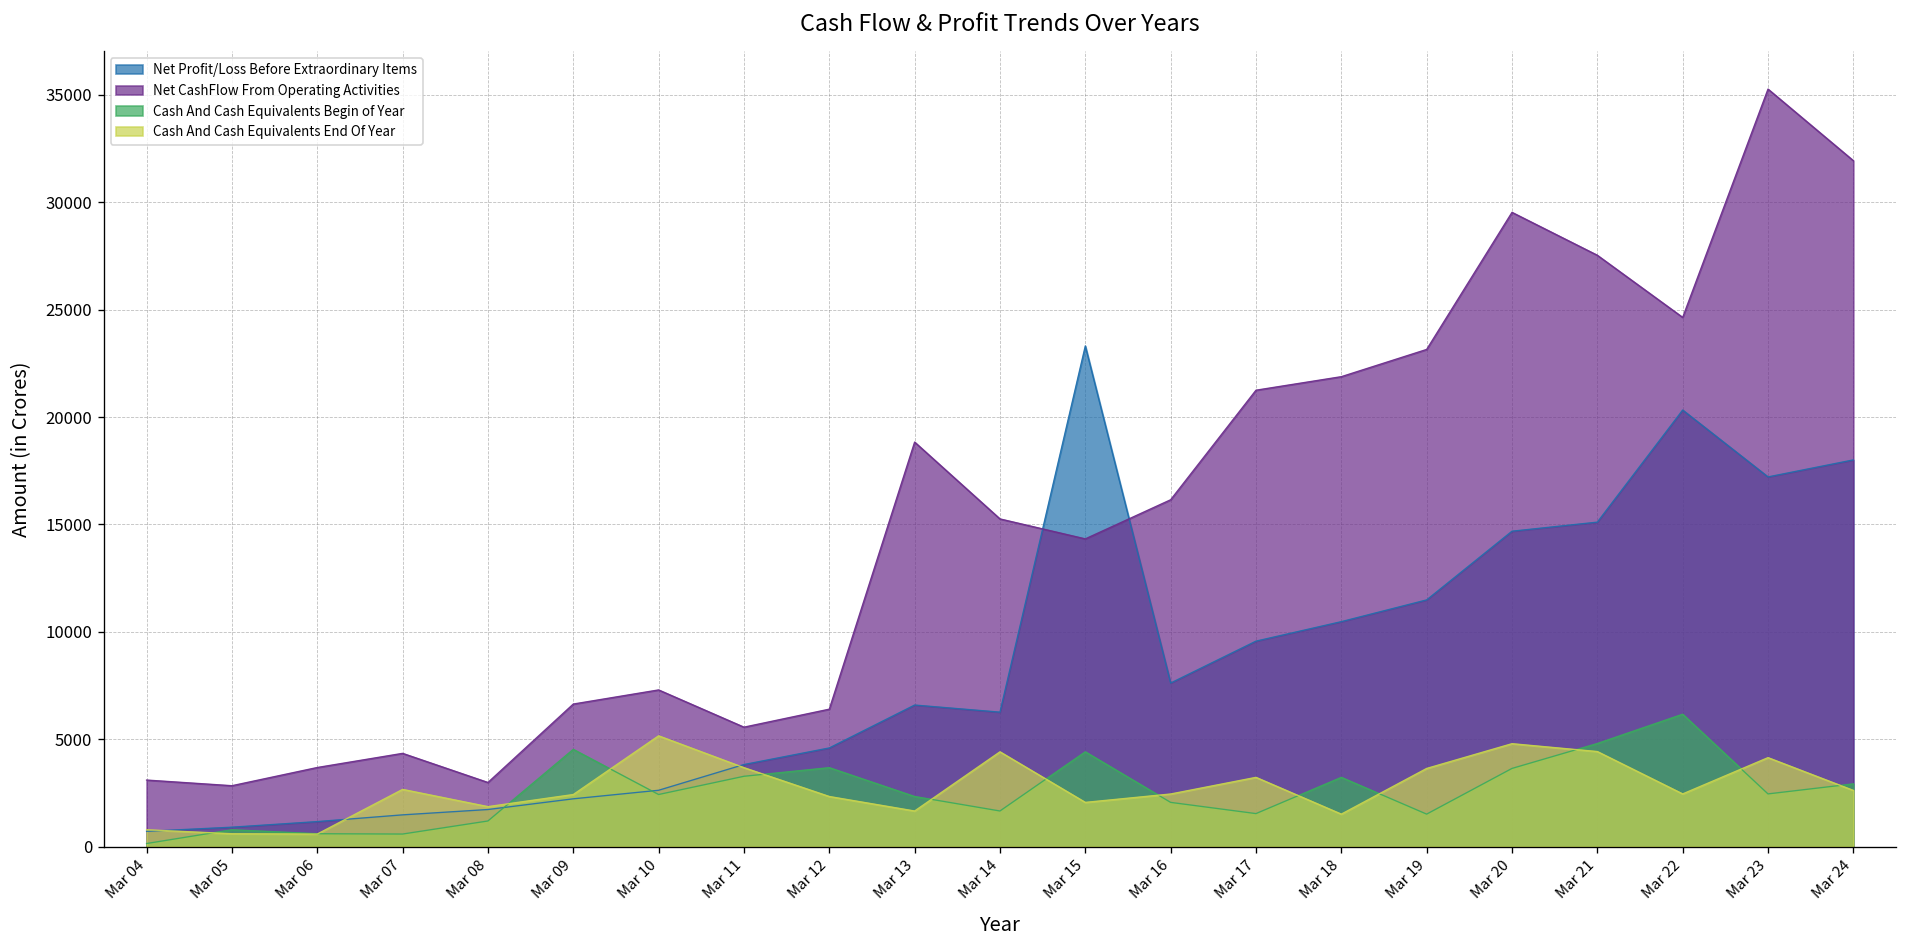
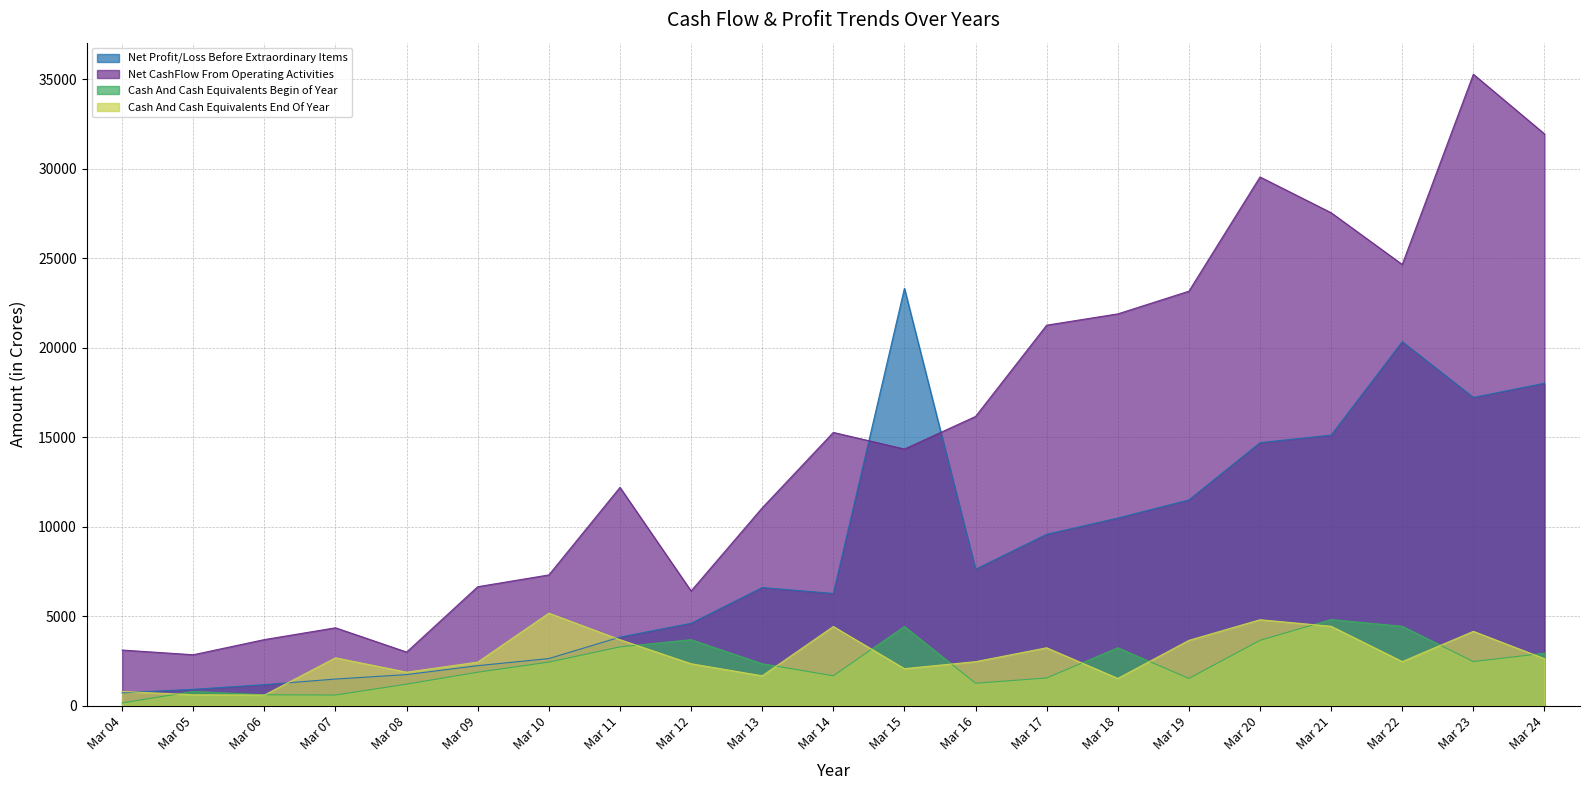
  {
    "Net Profit/Loss Before Extraordinary Items": {
      "Mar 06": 1200,
      "Mar 07": 1500,
      "Mar 09": 2200,
      "Mar 10": 2600,
      "Mar 11": 3800,
      "Mar 12": 4600,
      "Mar 13": 6600,
      "Mar 14": 6300,
      "Mar 15": 23300,
      "Mar 16": 7600,
      "Mar 17": 9600,
      "Mar 18": 10500,
      "Mar 19": 11500,
      "Mar 20": 14700,
      "Mar 21": 15100,
      "Mar 22": 20300,
      "Mar 23": 17200,
      "Mar 24": 18000
    },
    "Net CashFlow From Operating Activities": {
      "Mar 04": 3100,
      "Mar 05": 2800,
      "Mar 06": 3700,
      "Mar 07": 4300,
      "Mar 08": 3000,
      "Mar 09": 6600,
      "Mar 10": 7300,
-     "Mar 11": 5600,
+     "Mar 11": 12200,
      "Mar 12": 6400,
-     "Mar 13": 18800,
+     "Mar 13": 11000,
      "Mar 14": 15300,
      "Mar 15": 14300,
      "Mar 16": 16200,
      "Mar 17": 21300,
      "Mar 18": 21900,
      "Mar 19": 23100,
      "Mar 20": 29500,
      "Mar 21": 27500,
      "Mar 22": 24600,
      "Mar 23": 35300,
      "Mar 24": 31900
    },
    "Cash And Cash Equivalents Begin of Year": {
      "Mar 04": 100,
      "Mar 07": 600,
      "Mar 08": 1200,
-     "Mar 09": 4500,
+     "Mar 09": 1900,
      "Mar 10": 2400,
      "Mar 11": 3300,
      "Mar 12": 3700,
      "Mar 13": 2300,
      "Mar 14": 1700,
      "Mar 15": 4400,
-     "Mar 16": 2100,
+     "Mar 16": 1200,
      "Mar 17": 1500,
      "Mar 18": 3200,
      "Mar 19": 1500,
      "Mar 20": 3600,
      "Mar 21": 4800,
-     "Mar 22": 6200,
+     "Mar 22": 4400,
      "Mar 23": 2500,
      "Mar 24": 2900
    },
    "Cash And Cash Equivalents End Of Year": {
      "Mar 05": 600,
      "Mar 07": 2700,
      "Mar 09": 2400,
      "Mar 10": 5200,
      "Mar 11": 3700,
      "Mar 12": 2300,
      "Mar 13": 1700,
      "Mar 14": 4400,
      "Mar 15": 2100,
      "Mar 16": 2500,
      "Mar 17": 3200,
      "Mar 18": 1500,
      "Mar 19": 3600,
      "Mar 20": 4800,
      "Mar 21": 4400,
      "Mar 22": 2500,
      "Mar 23": 4100,
      "Mar 24": 2600
    }
  }
